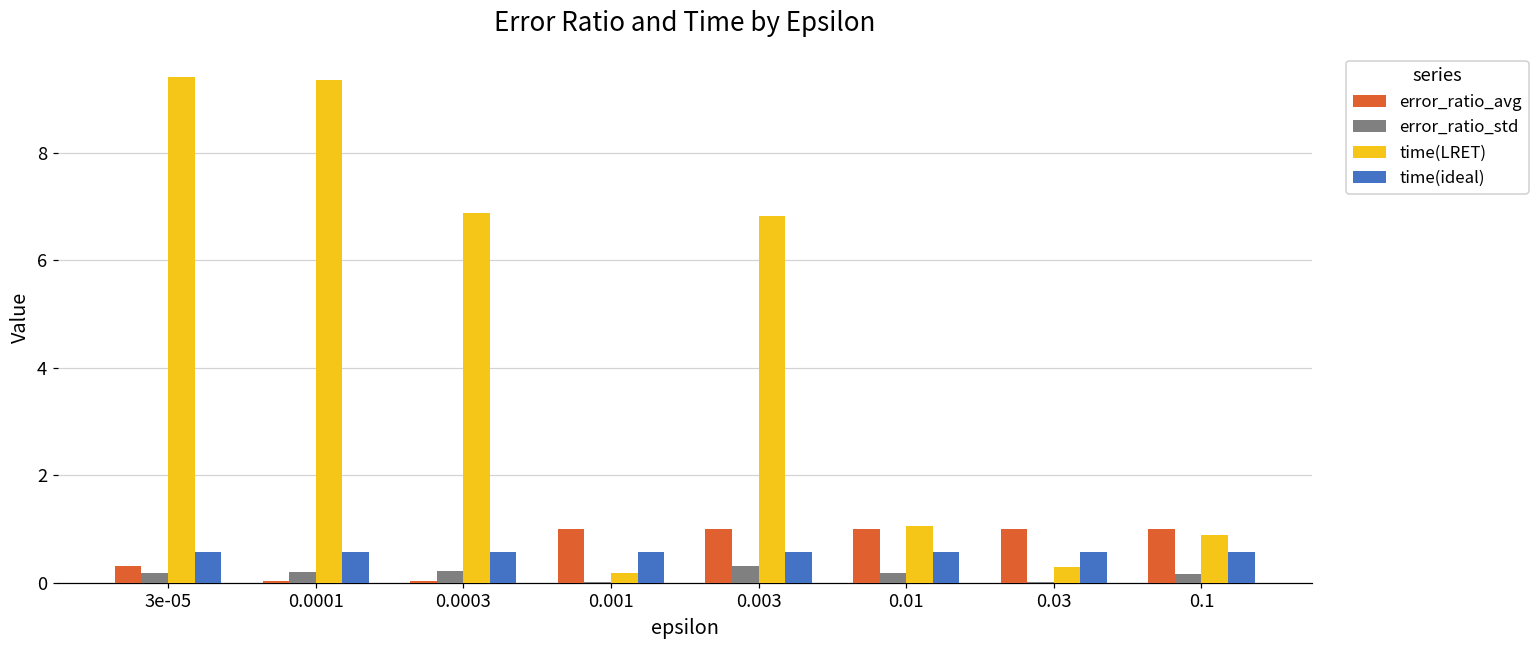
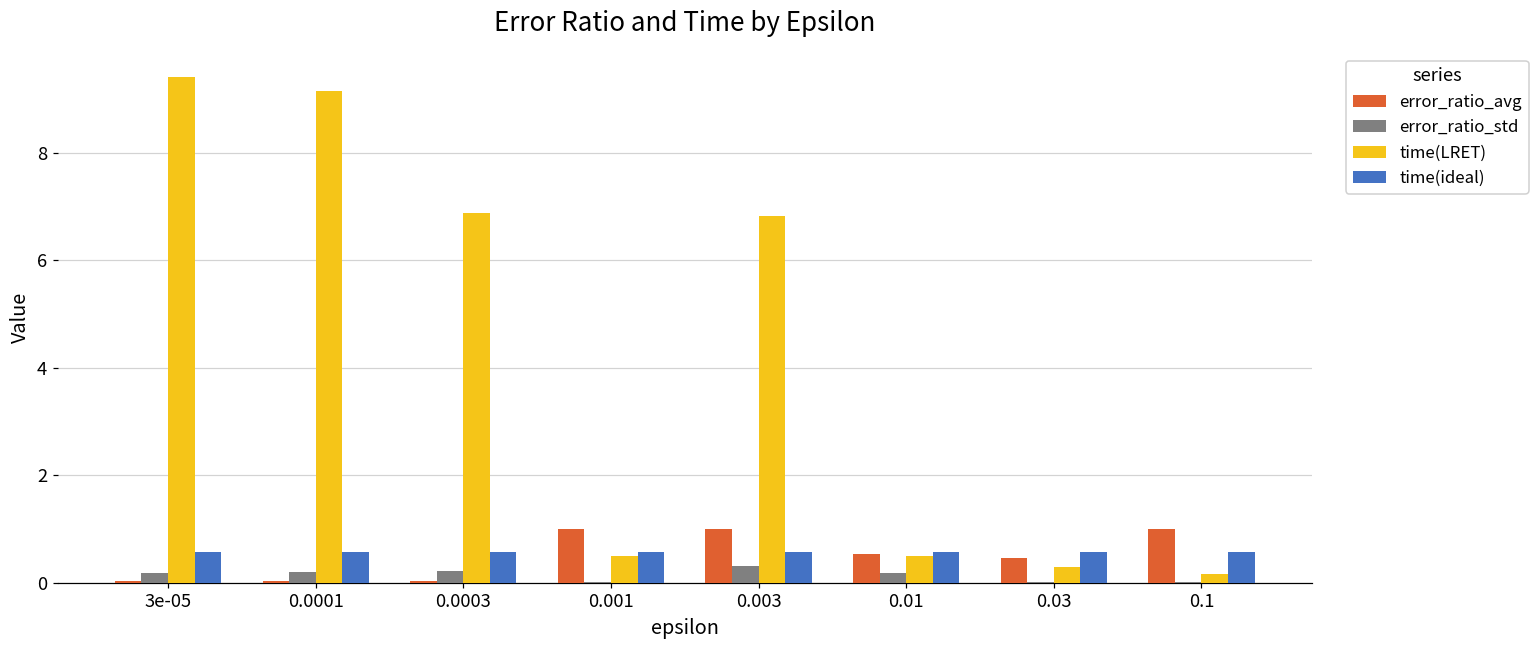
  {
    "error_ratio_avg": {
-     "3e-05": 0.3,
+     "3e-05": 0.0,
      "0.001": 1.0,
      "0.003": 1.0,
-     "0.01": 1.0,
-     "0.03": 1.0,
+     "0.01": 0.5,
+     "0.03": 0.5,
      "0.1": 1.0
    },
    "error_ratio_std": {
      "3e-05": 0.2,
      "0.0001": 0.2,
      "0.0003": 0.2,
      "0.003": 0.3,
      "0.01": 0.2,
-     "0.1": 0.2
+     "0.1": 0.0
    },
    "time(LRET)": {
      "3e-05": 9.4,
-     "0.0001": 9.4,
+     "0.0001": 9.2,
      "0.0003": 6.9,
-     "0.001": 0.2,
+     "0.001": 0.5,
      "0.003": 6.8,
-     "0.01": 1.1,
+     "0.01": 0.5,
      "0.03": 0.3,
-     "0.1": 0.9
+     "0.1": 0.2
    },
    "time(ideal)": {
      "3e-05": 0.6,
      "0.0001": 0.6,
      "0.0003": 0.6,
      "0.001": 0.6,
      "0.003": 0.6,
      "0.01": 0.6,
      "0.03": 0.6,
      "0.1": 0.6
    }
  }
